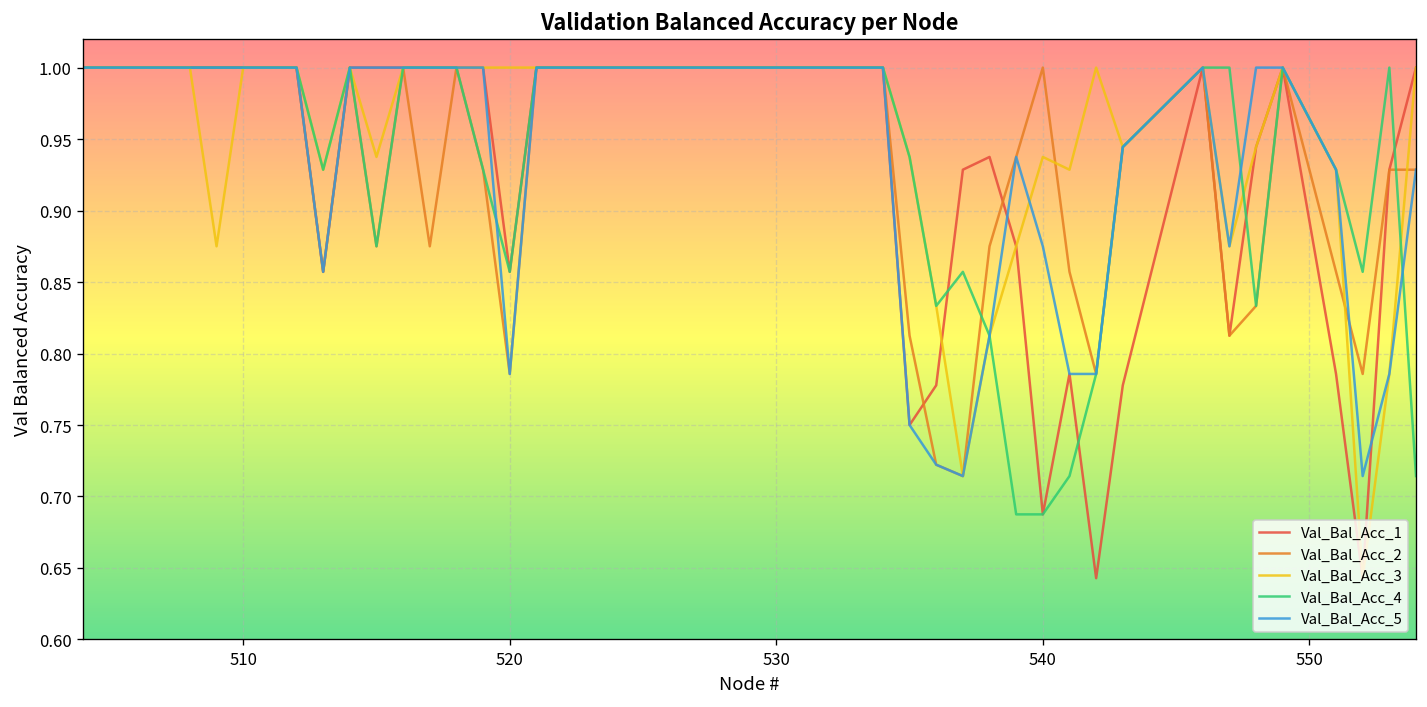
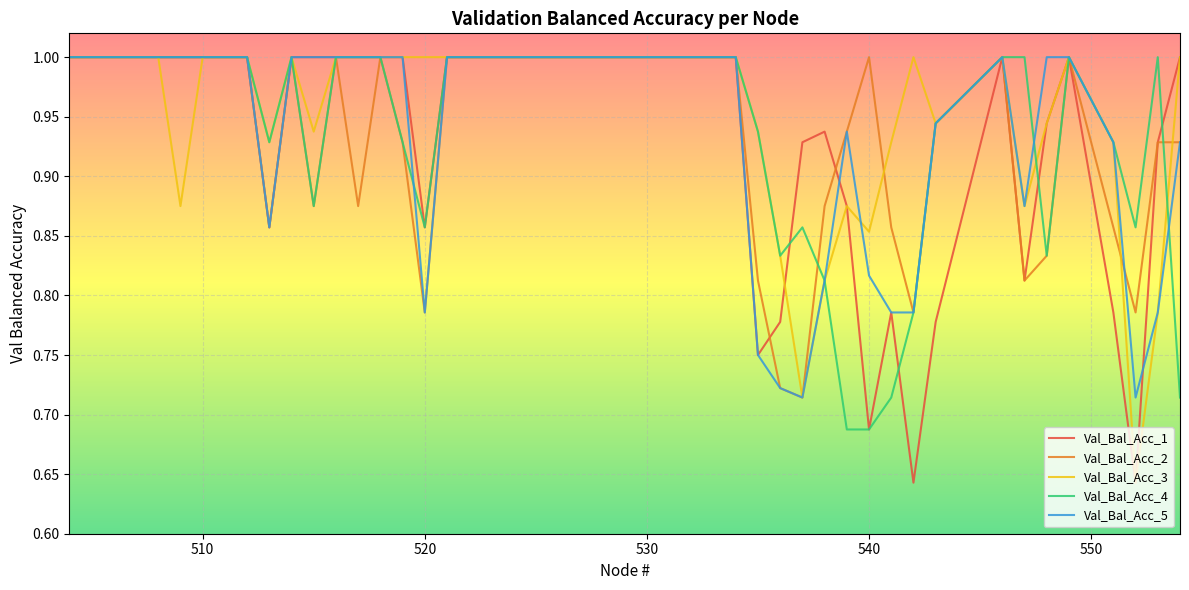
  {
    "Val_Bal_Acc_3": {
      "520": 1.000,
-     "540": 0.937
+     "540": 0.853
    },
    "Val_Bal_Acc_5": {
-     "540": 0.875
+     "540": 0.817
    }
  }
